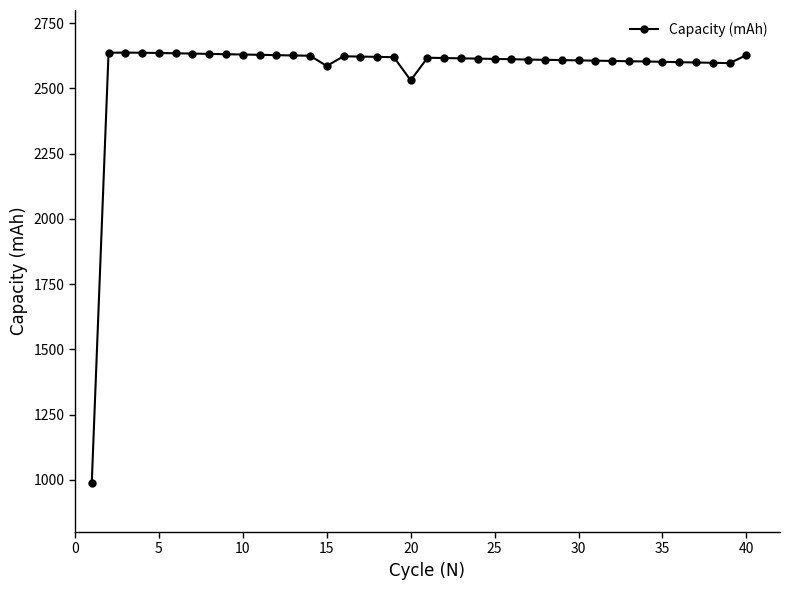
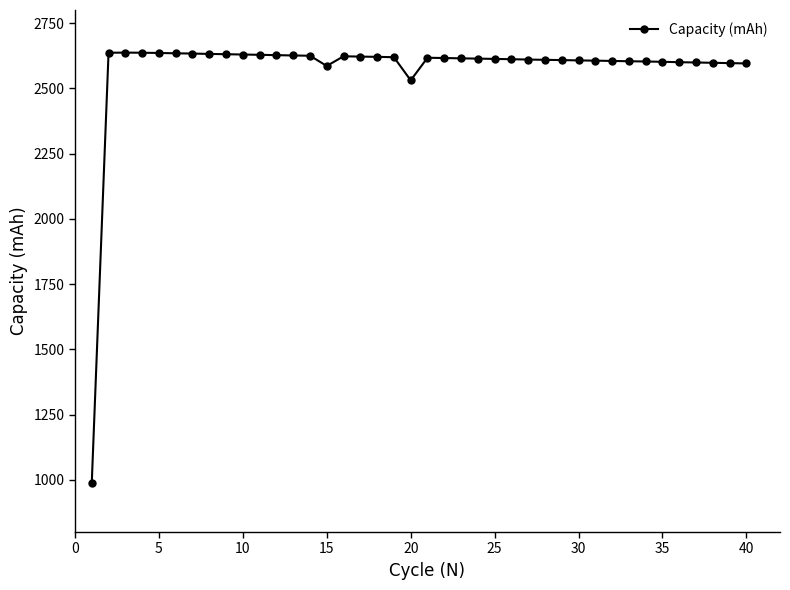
  {
    "5": 2640,
    "10": 2630,
    "15": 2590,
    "20": 2530,
    "25": 2610,
    "30": 2610,
    "35": 2600,
-   "40": 2630
+   "40": 2600
  }
